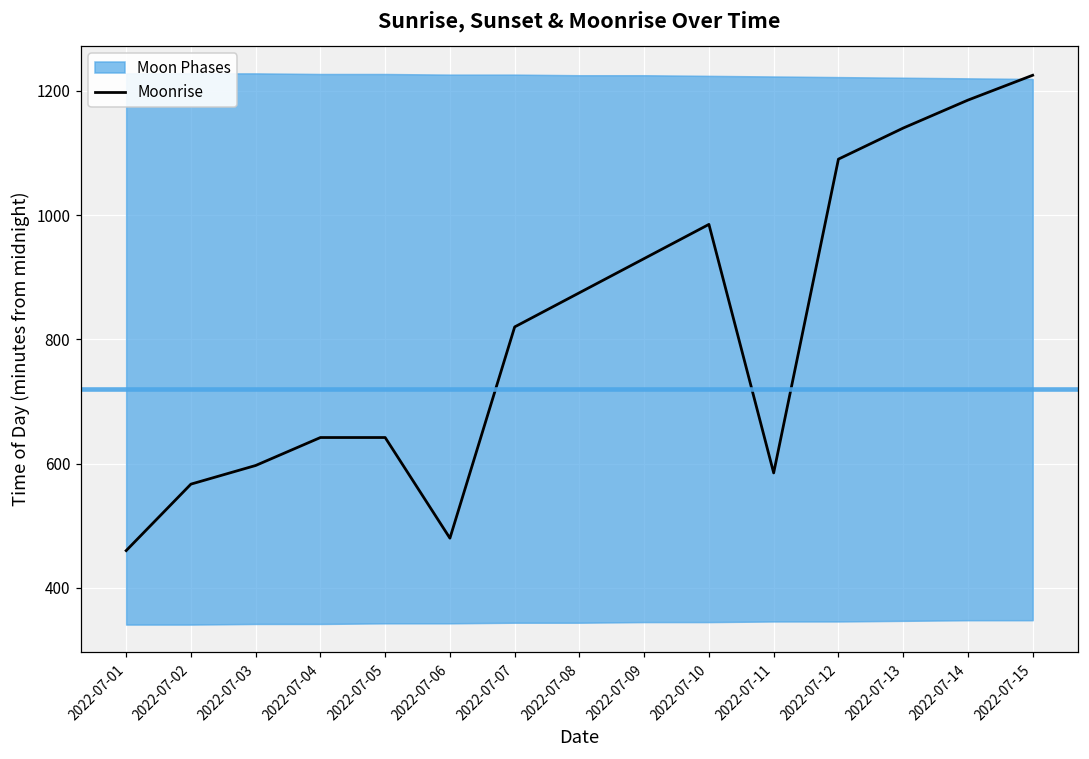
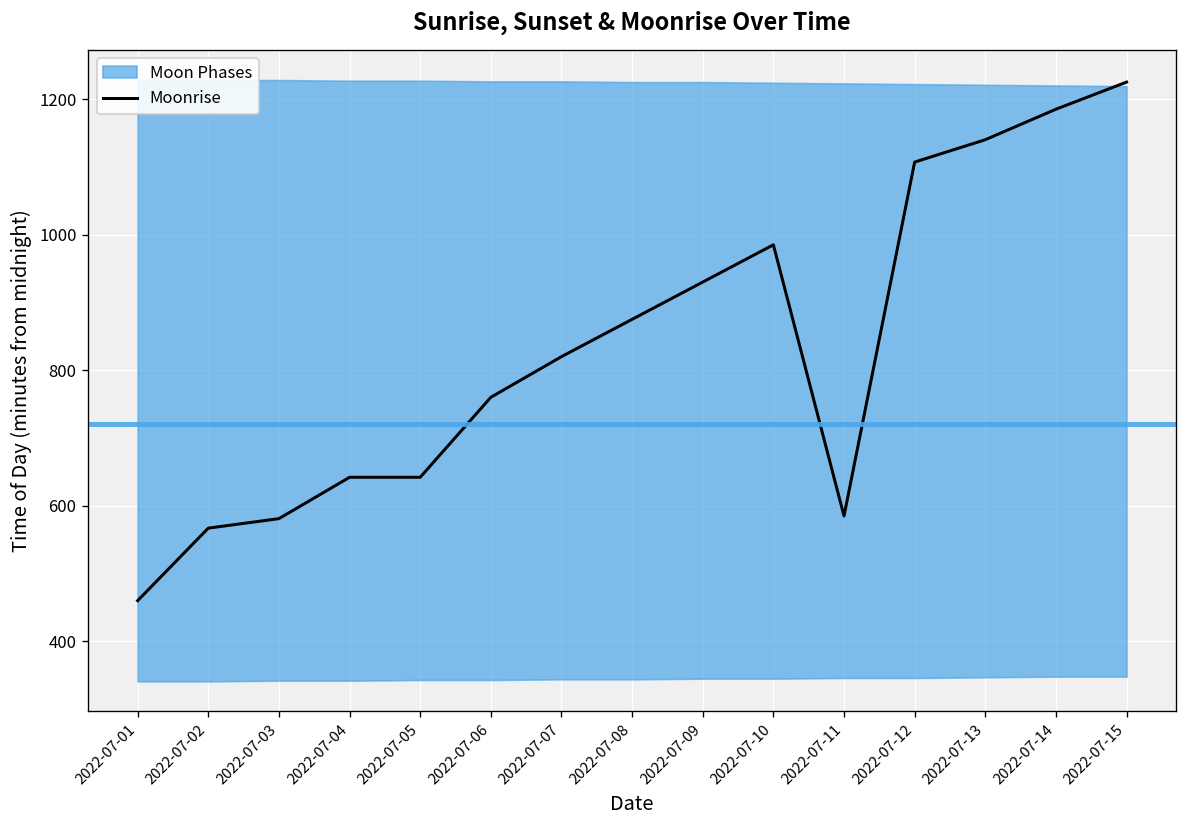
  {
    "Moonrise": {
      "2022-07-01": 460,
      "2022-07-02": 570,
-     "2022-07-03": 600,
+     "2022-07-03": 580,
      "2022-07-04": 640,
      "2022-07-05": 640,
-     "2022-07-06": 480,
+     "2022-07-06": 760,
      "2022-07-07": 820,
      "2022-07-08": 880,
      "2022-07-09": 930,
      "2022-07-10": 990,
      "2022-07-11": 590,
-     "2022-07-12": 1090,
+     "2022-07-12": 1110,
      "2022-07-13": 1140,
      "2022-07-14": 1190,
      "2022-07-15": 1230
    }
  }
